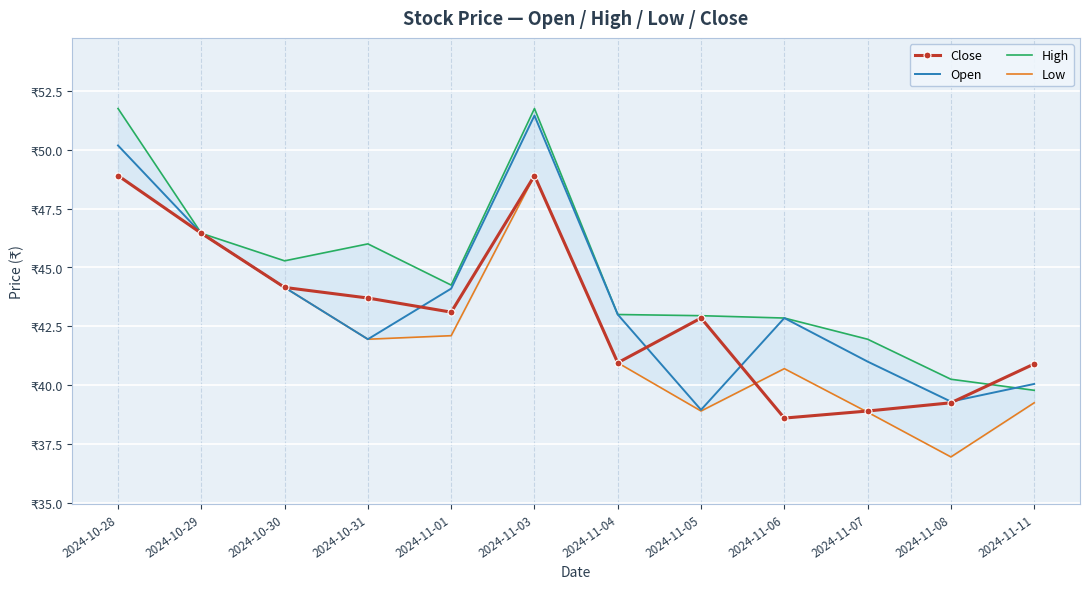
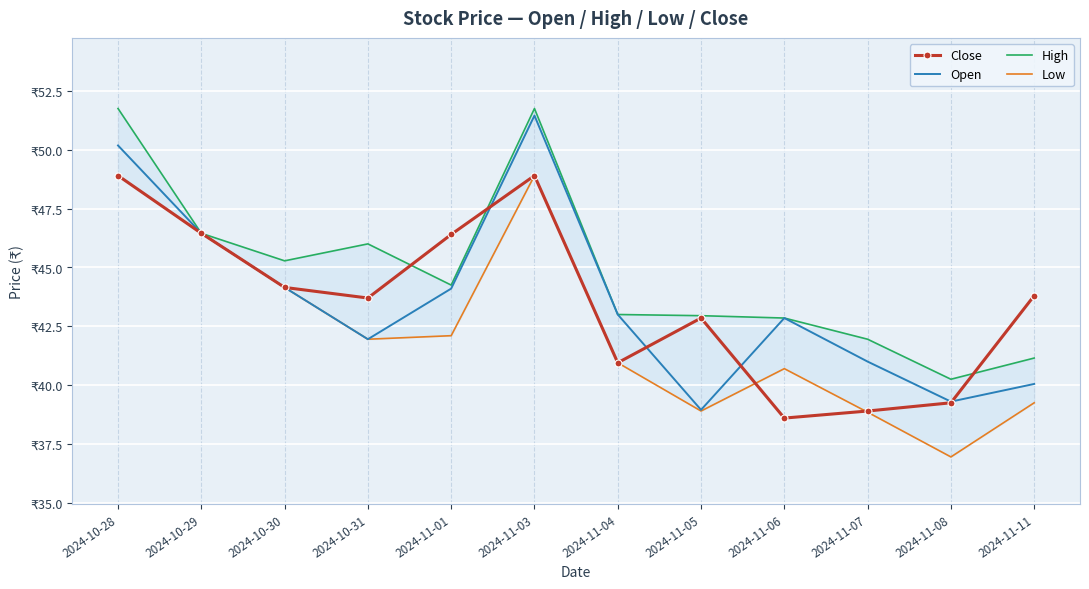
  {
    "Close": {
      "2024-10-31": "₹43.7",
-     "2024-11-01": "₹43.1",
+     "2024-11-01": "₹46.4",
      "2024-11-06": "₹38.6",
-     "2024-11-11": "₹40.9"
+     "2024-11-11": "₹43.8"
    },
    "Open": {
      "2024-10-28": "₹50.2",
      "2024-11-01": "₹44.1",
      "2024-11-03": "₹51.5",
      "2024-11-07": "₹41.0",
      "2024-11-11": "₹40.1"
    },
    "High": {
      "2024-10-28": "₹51.8",
      "2024-10-30": "₹45.3",
      "2024-10-31": "₹46.0",
      "2024-11-01": "₹44.3",
      "2024-11-03": "₹51.8",
      "2024-11-07": "₹42.0",
      "2024-11-08": "₹40.3",
-     "2024-11-11": "₹39.8"
+     "2024-11-11": "₹41.2"
    },
    "Low": {
      "2024-11-01": "₹42.1",
      "2024-11-06": "₹40.7",
      "2024-11-08": "₹37.0",
      "2024-11-11": "₹39.3"
    }
  }
